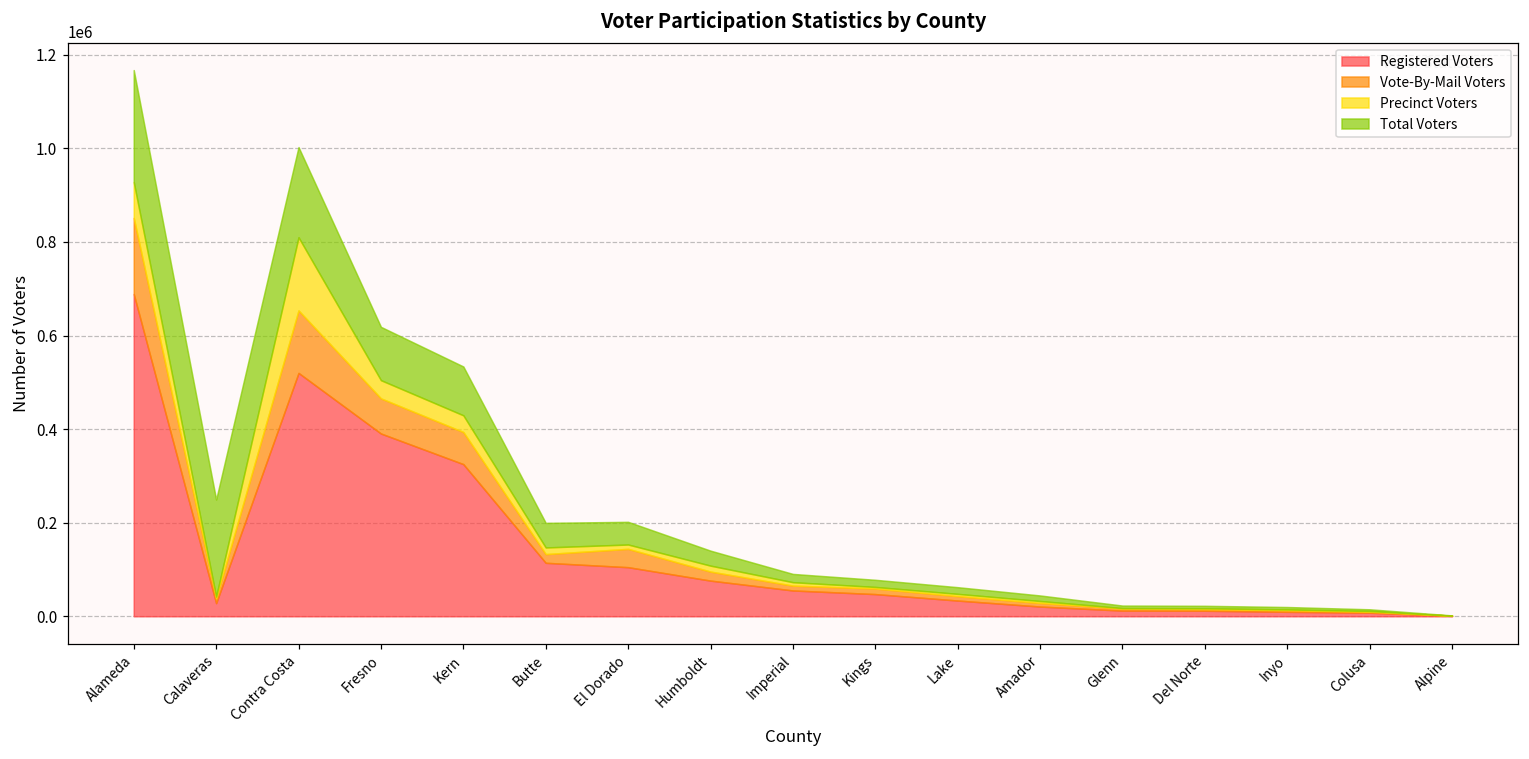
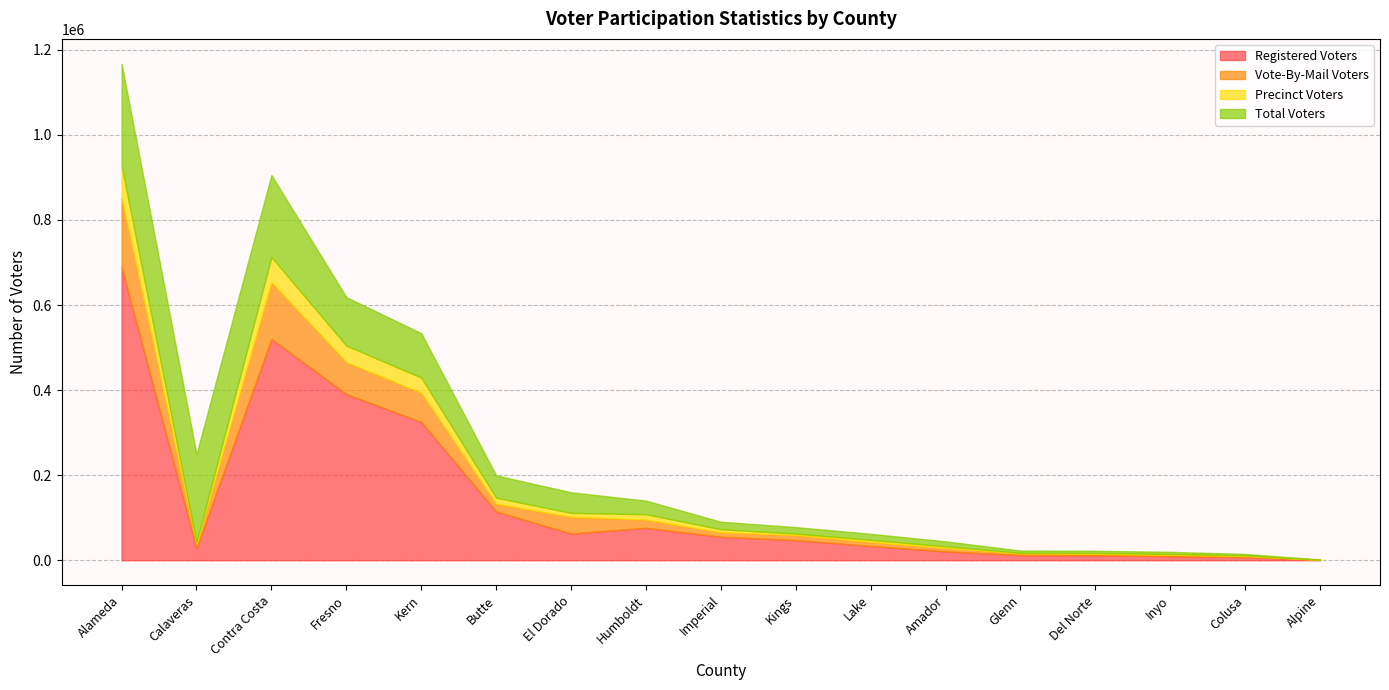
  {
    "Registered Voters": {
      "Alameda": 690000,
      "Calaveras": 30000,
      "Contra Costa": 520000,
      "Fresno": 390000,
      "Kern": 330000,
      "Butte": 110000,
-     "El Dorado": 100000,
+     "El Dorado": 60000,
      "Humboldt": 80000,
      "Imperial": 60000,
      "Kings": 50000,
      "Lake": 30000,
      "Amador": 20000
    },
    "Vote-By-Mail Voters": {
      "Alameda": 160000,
      "Contra Costa": 130000,
      "Fresno": 80000,
      "Kern": 70000,
      "Butte": 20000,
      "El Dorado": 40000,
      "Humboldt": 20000,
      "Imperial": 10000
    },
    "Precinct Voters": {
      "Alameda": 80000,
-     "Contra Costa": 160000,
+     "Contra Costa": 60000,
      "Fresno": 40000,
      "Kern": 40000,
      "Butte": 10000,
      "El Dorado": 10000,
      "Humboldt": 10000,
      "Imperial": 10000
    },
    "Total Voters": {
      "Alameda": 240000,
      "Calaveras": 210000,
      "Contra Costa": 190000,
      "Fresno": 110000,
      "Kern": 100000,
      "Butte": 50000,
      "El Dorado": 50000,
      "Humboldt": 30000,
      "Imperial": 20000,
      "Kings": 20000,
      "Lake": 10000,
      "Amador": 10000
    }
  }
